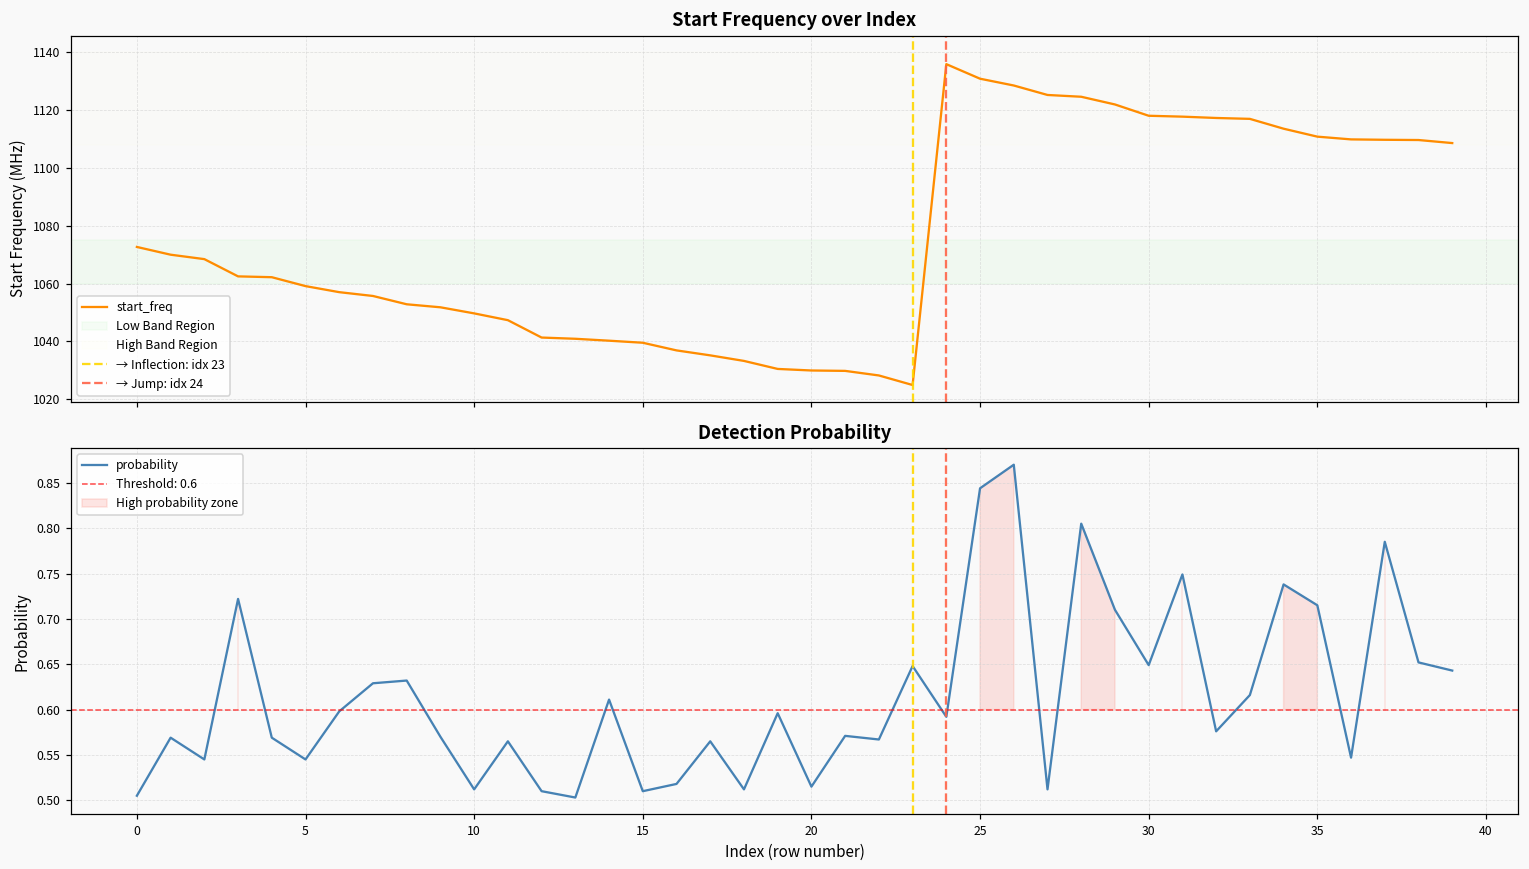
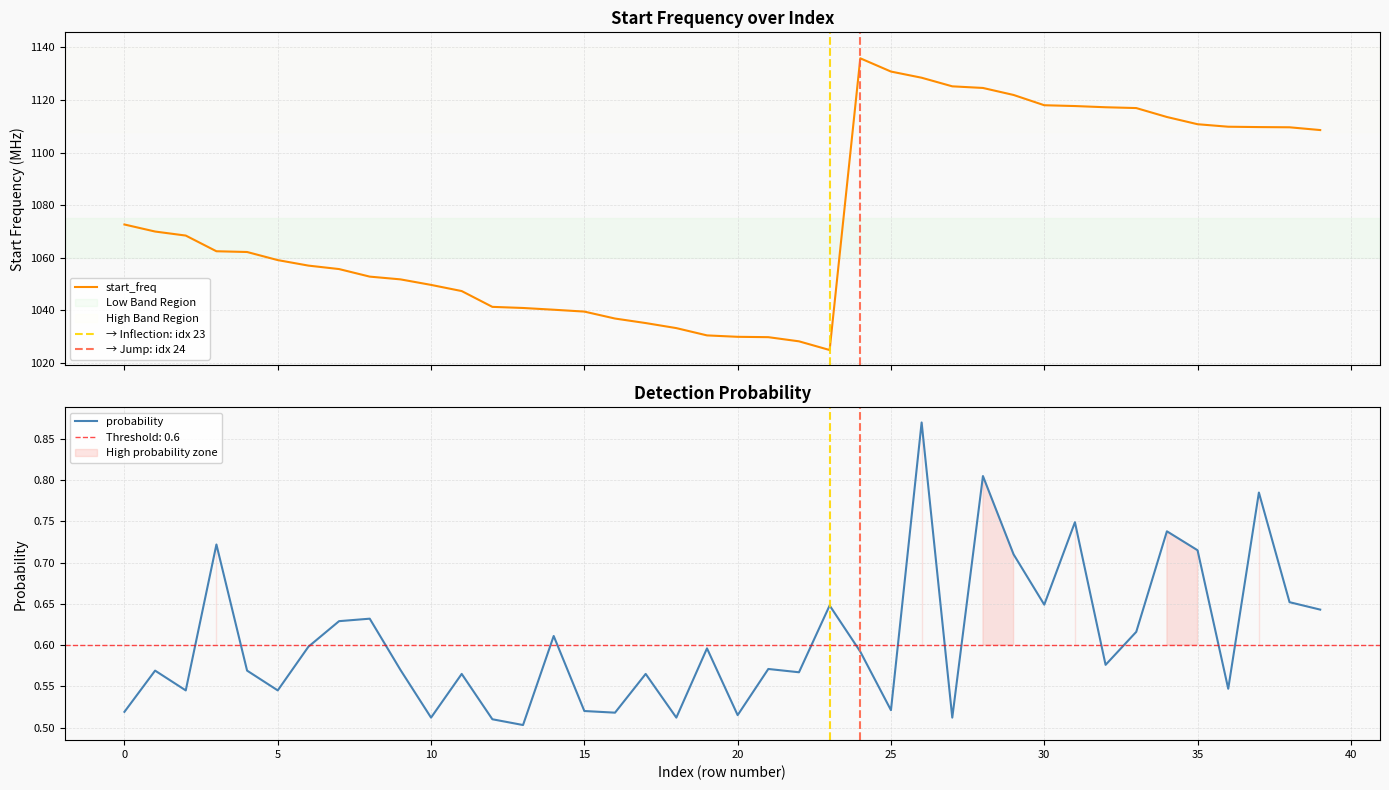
  {
    "Detection Probability": {
-     "0": 0.51,
+     "0": 0.52,
      "5": 0.55,
      "10": 0.51,
-     "15": 0.51,
+     "15": 0.52,
      "20": 0.52,
-     "25": 0.84,
+     "25": 0.52,
      "30": 0.65,
      "35": 0.72
    }
  }
